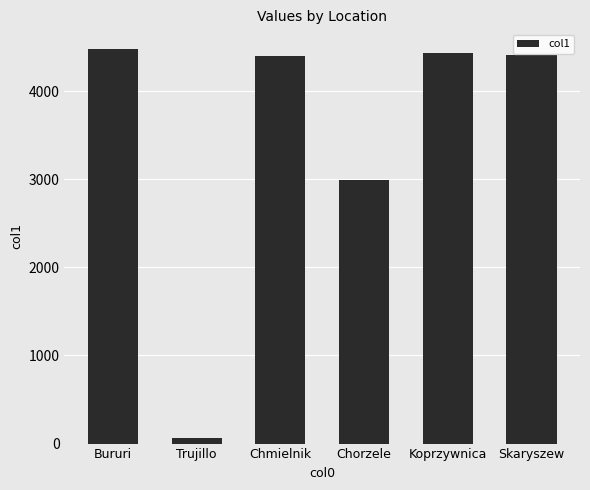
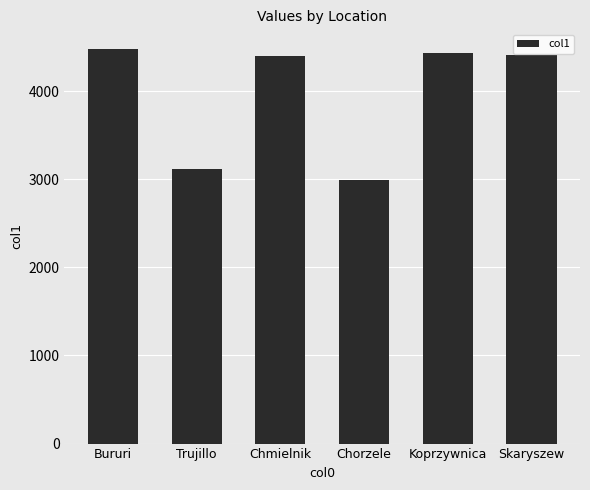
  {
    "Bururi": 4500,
-   "Trujillo": 100,
+   "Trujillo": 3100,
    "Chmielnik": 4400,
    "Chorzele": 3000,
    "Koprzywnica": 4400,
    "Skaryszew": 4400
  }
